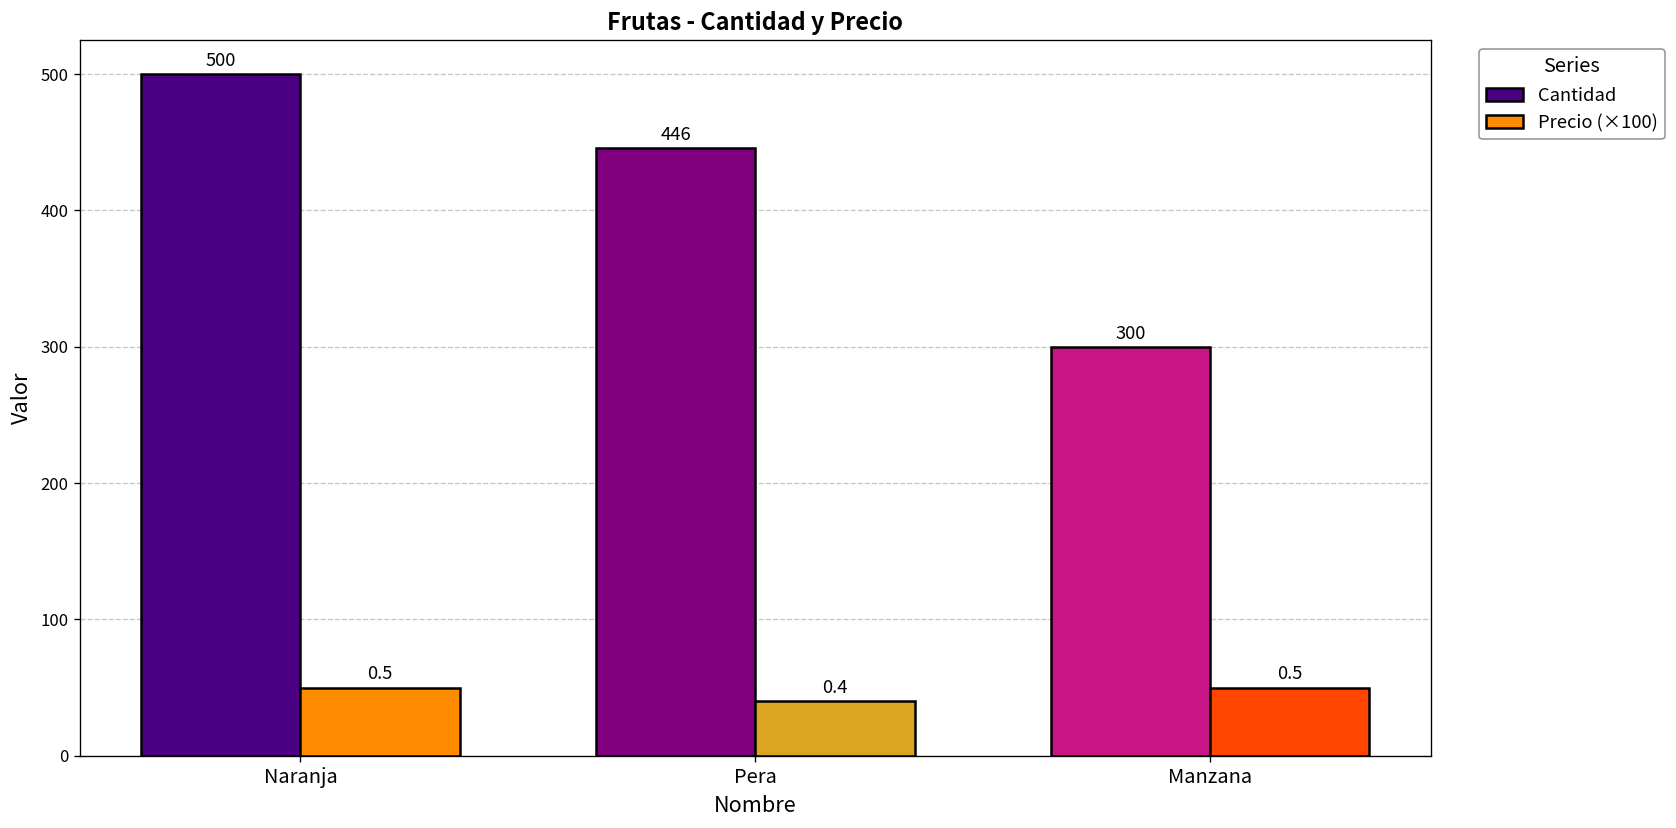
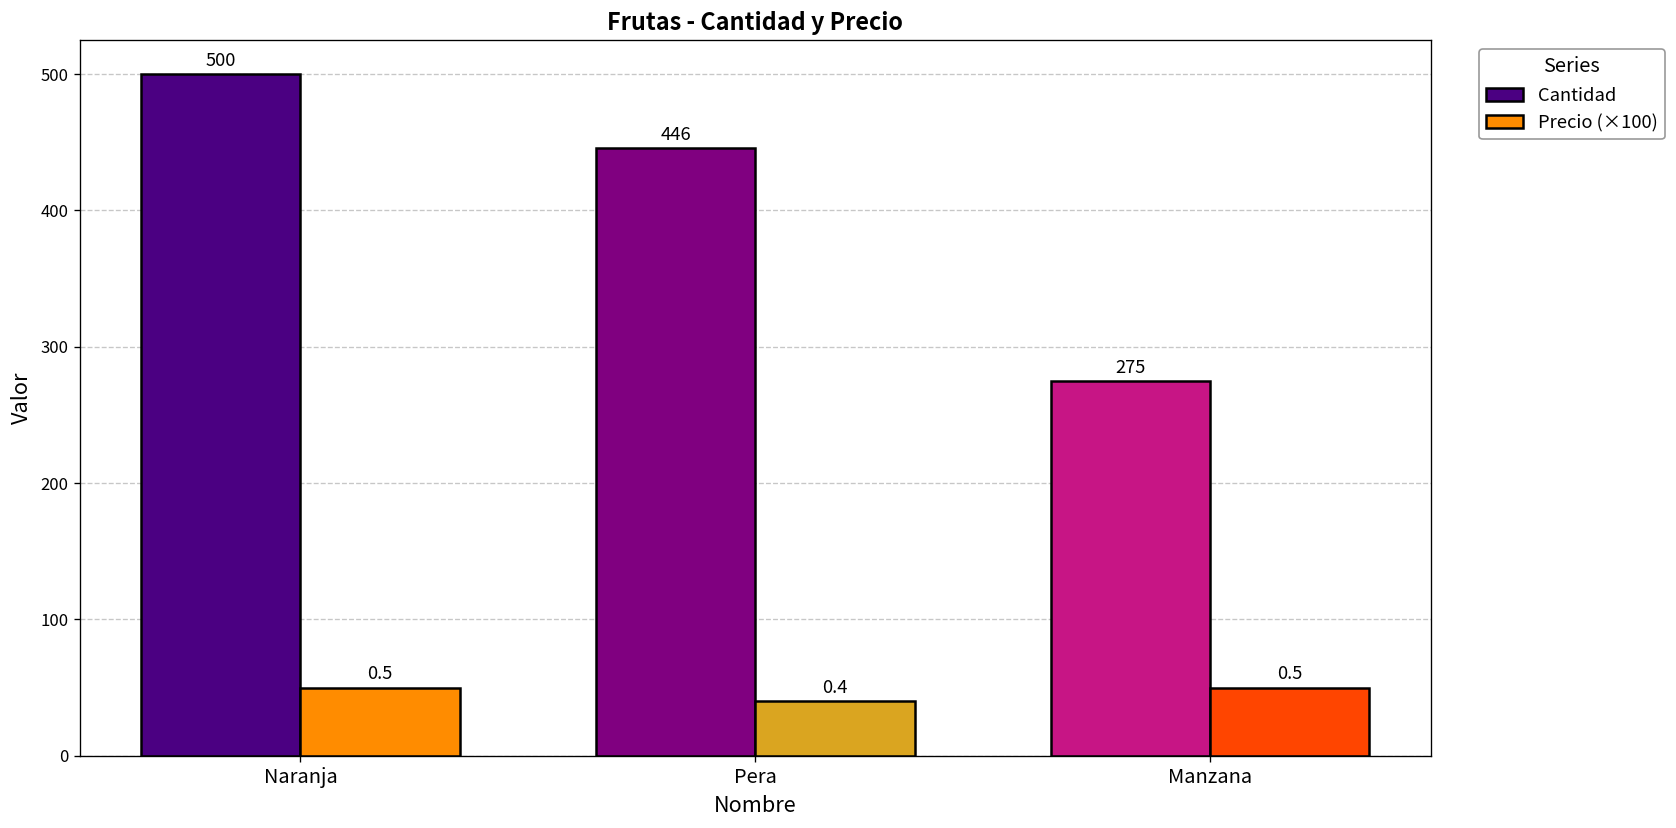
  {
    "Cantidad": {
      "Naranja": 500,
      "Pera": 446,
-     "Manzana": 300
+     "Manzana": 275
    }
  }
